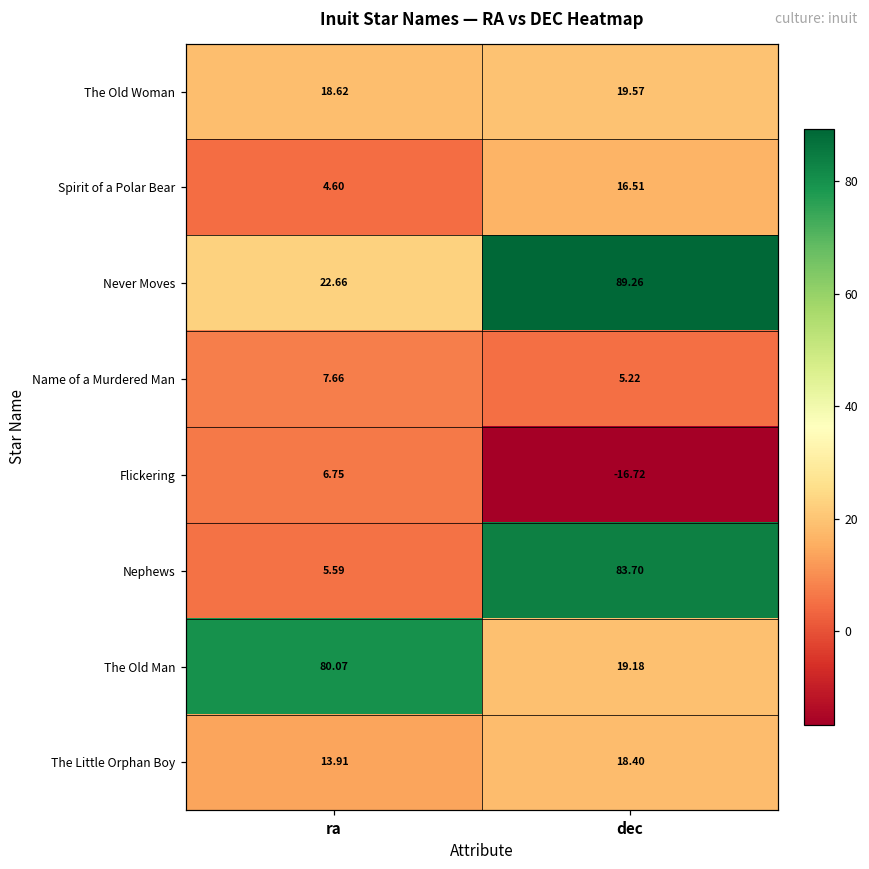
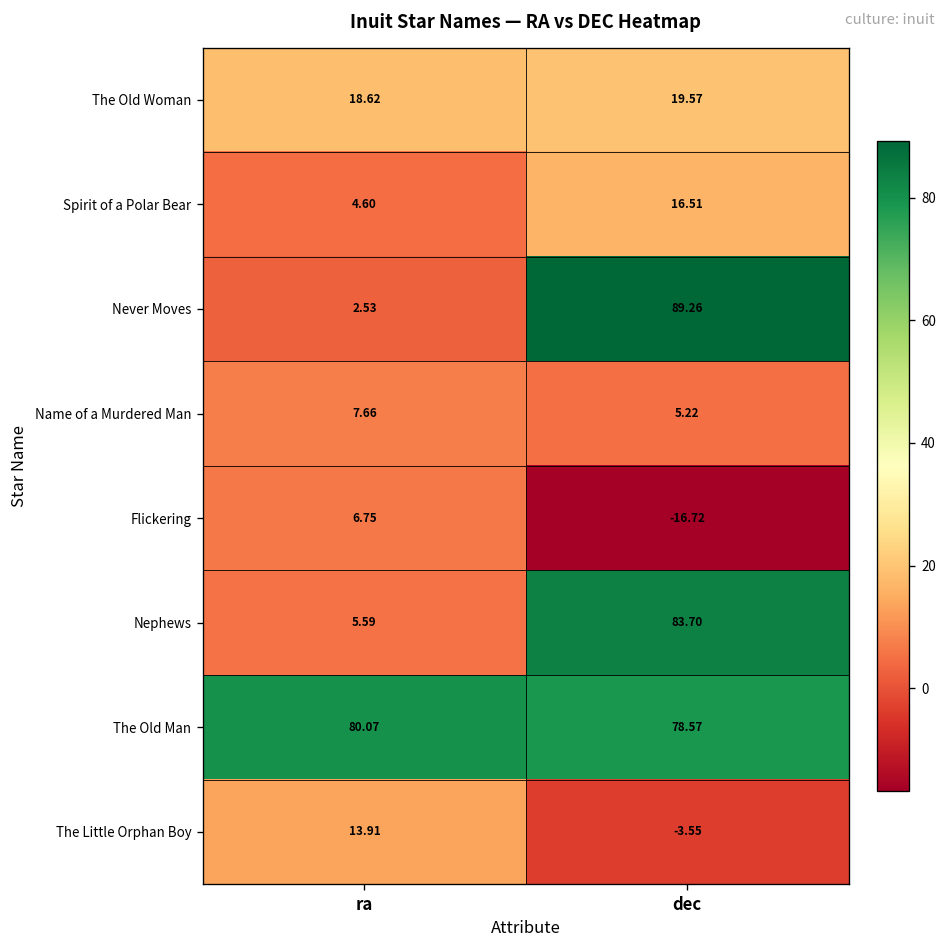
  {
    "The Old Woman": {
      "ra": 18.62,
      "dec": 19.57
    },
    "Spirit of a Polar Bear": {
      "ra": 4.60,
      "dec": 16.51
    },
    "Never Moves": {
-     "ra": 22.66,
+     "ra": 2.53,
      "dec": 89.26
    },
    "Name of a Murdered Man": {
      "ra": 7.66,
      "dec": 5.22
    },
    "Flickering": {
      "ra": 6.75,
      "dec": -16.72
    },
    "Nephews": {
      "ra": 5.59,
      "dec": 83.70
    },
    "The Old Man": {
      "ra": 80.07,
-     "dec": 19.18
+     "dec": 78.57
    },
    "The Little Orphan Boy": {
      "ra": 13.91,
-     "dec": 18.40
+     "dec": -3.55
    }
  }
